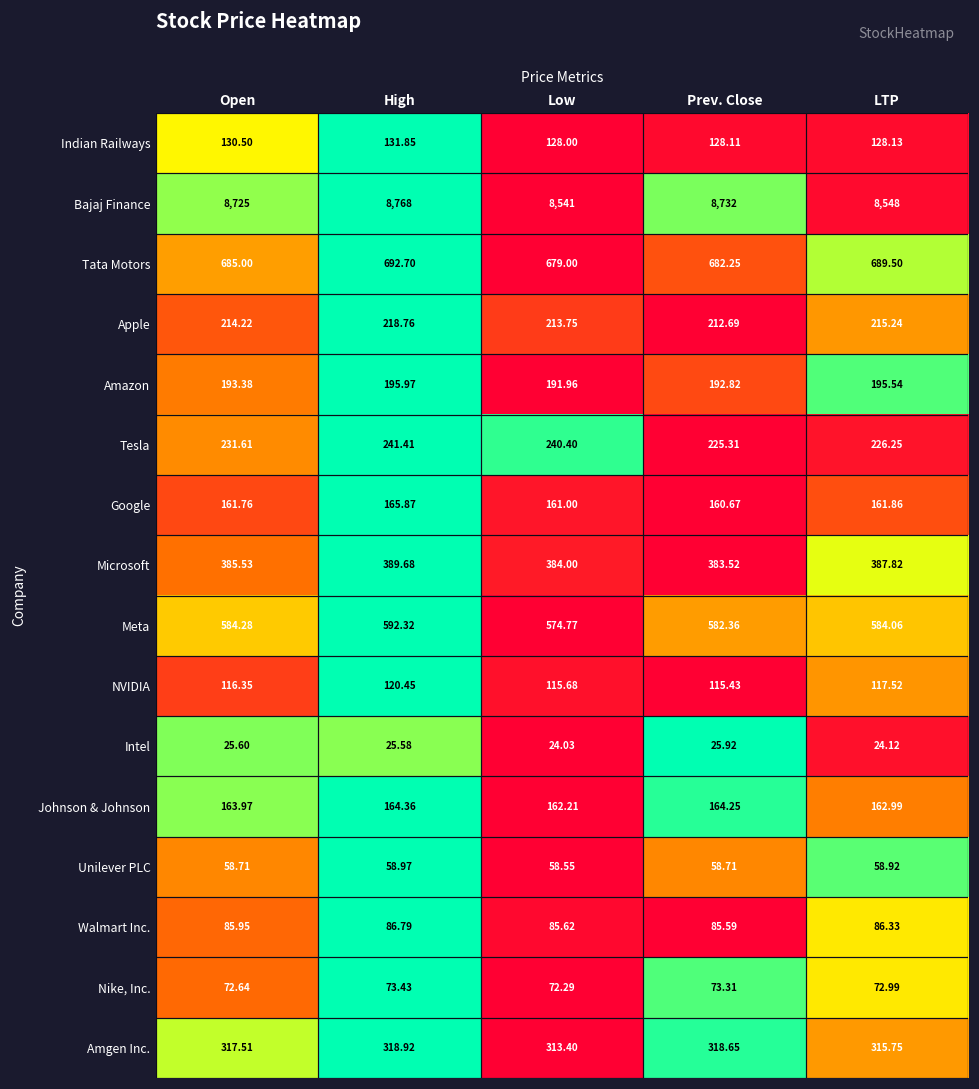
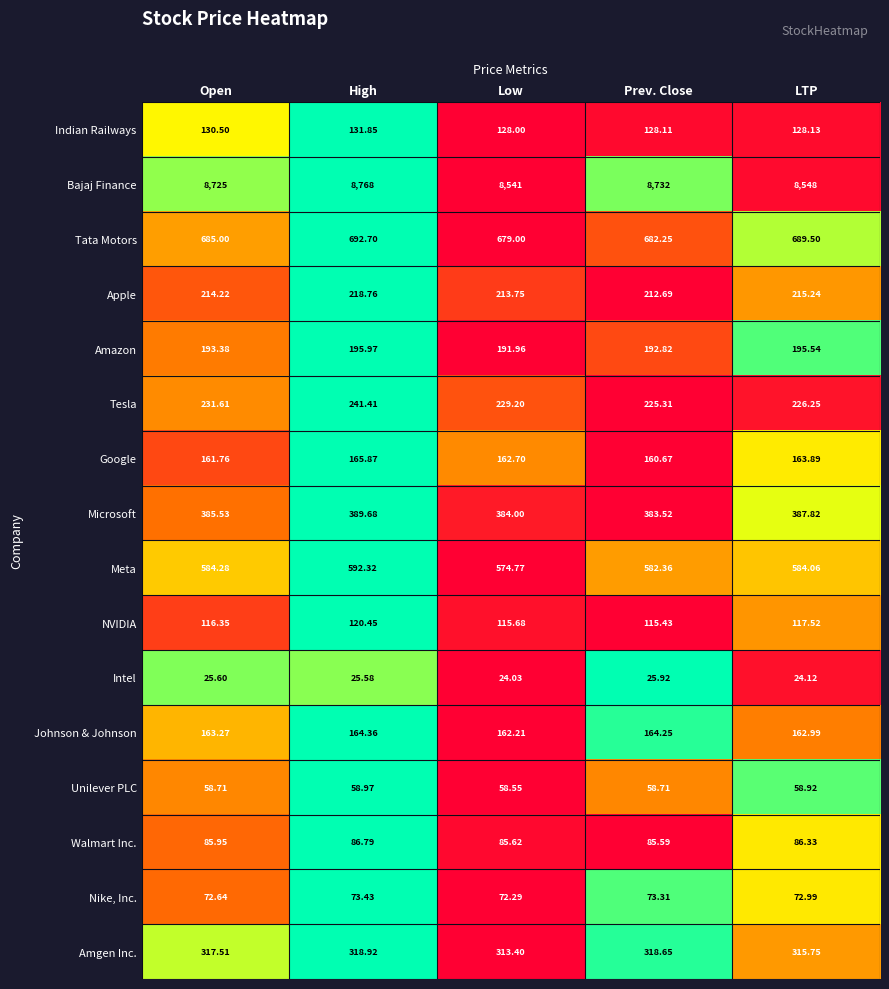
  {
    "Indian Railways": {
      "Open": "130.50",
      "High": "131.85",
      "Low": "128.00",
      "Prev. Close": "128.11",
      "LTP": "128.13"
    },
    "Bajaj Finance": {
      "Open": "8,725",
      "High": "8,768",
      "Low": "8,541",
      "Prev. Close": "8,732",
      "LTP": "8,548"
    },
    "Tata Motors": {
      "Open": "685.00",
      "High": "692.70",
      "Low": "679.00",
      "Prev. Close": "682.25",
      "LTP": "689.50"
    },
    "Apple": {
      "Open": "214.22",
      "High": "218.76",
      "Low": "213.75",
      "Prev. Close": "212.69",
      "LTP": "215.24"
    },
    "Amazon": {
      "Open": "193.38",
      "High": "195.97",
      "Low": "191.96",
      "Prev. Close": "192.82",
      "LTP": "195.54"
    },
    "Tesla": {
      "Open": "231.61",
      "High": "241.41",
-     "Low": "240.40",
+     "Low": "229.20",
      "Prev. Close": "225.31",
      "LTP": "226.25"
    },
    "Google": {
      "Open": "161.76",
      "High": "165.87",
-     "Low": "161.00",
+     "Low": "162.70",
      "Prev. Close": "160.67",
-     "LTP": "161.86"
+     "LTP": "163.89"
    },
    "Microsoft": {
      "Open": "385.53",
      "High": "389.68",
      "Low": "384.00",
      "Prev. Close": "383.52",
      "LTP": "387.82"
    },
    "Meta": {
      "Open": "584.28",
      "High": "592.32",
      "Low": "574.77",
      "Prev. Close": "582.36",
      "LTP": "584.06"
    },
    "NVIDIA": {
      "Open": "116.35",
      "High": "120.45",
      "Low": "115.68",
      "Prev. Close": "115.43",
      "LTP": "117.52"
    },
    "Intel": {
      "Open": "25.60",
      "High": "25.58",
      "Low": "24.03",
      "Prev. Close": "25.92",
      "LTP": "24.12"
    },
    "Johnson & Johnson": {
-     "Open": "163.97",
+     "Open": "163.27",
      "High": "164.36",
      "Low": "162.21",
      "Prev. Close": "164.25",
      "LTP": "162.99"
    },
    "Unilever PLC": {
      "Open": "58.71",
      "High": "58.97",
      "Low": "58.55",
      "Prev. Close": "58.71",
      "LTP": "58.92"
    },
    "Walmart Inc.": {
      "Open": "85.95",
      "High": "86.79",
      "Low": "85.62",
      "Prev. Close": "85.59",
      "LTP": "86.33"
    },
    "Nike, Inc.": {
      "Open": "72.64",
      "High": "73.43",
      "Low": "72.29",
      "Prev. Close": "73.31",
      "LTP": "72.99"
    },
    "Amgen Inc.": {
      "Open": "317.51",
      "High": "318.92",
      "Low": "313.40",
      "Prev. Close": "318.65",
      "LTP": "315.75"
    }
  }
